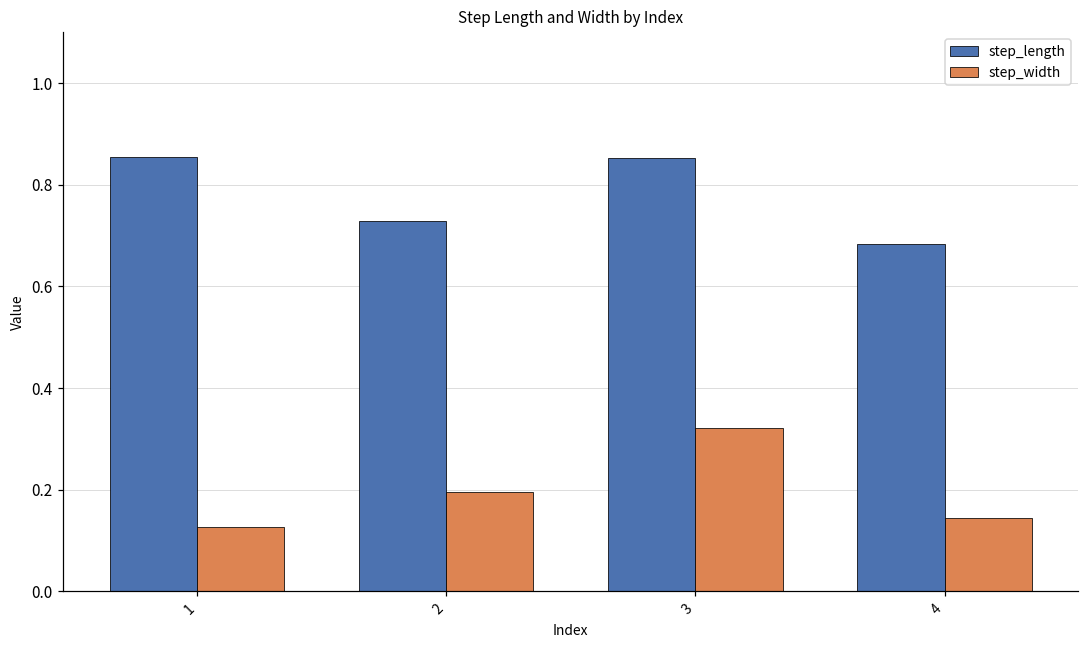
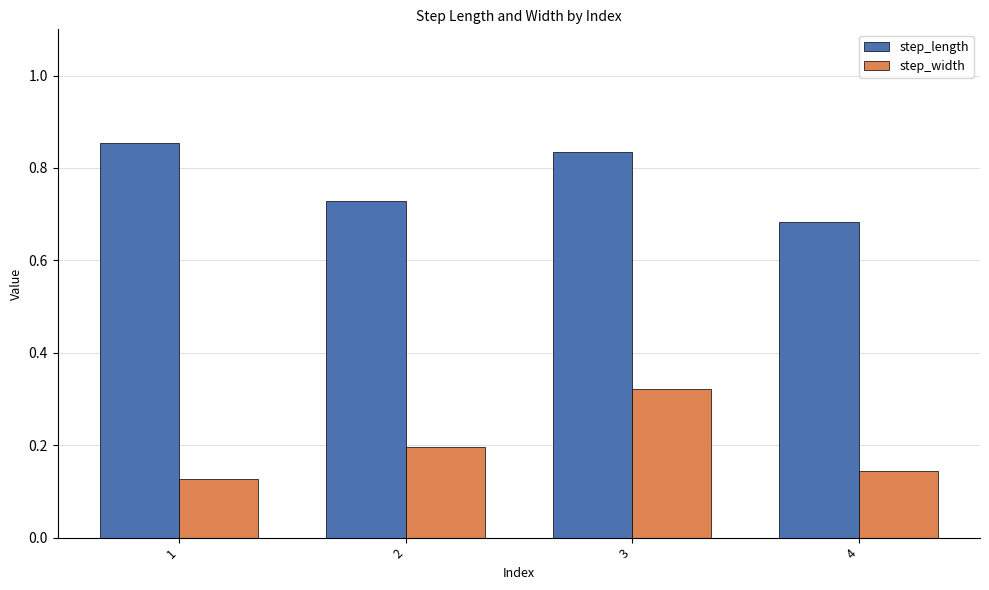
  {
    "step_length": {
      "1": 0.85,
      "2": 0.73,
-     "3": 0.85,
+     "3": 0.83,
      "4": 0.68
    },
    "step_width": {
      "1": 0.13,
      "2": 0.20,
      "3": 0.32,
      "4": 0.14
    }
  }
